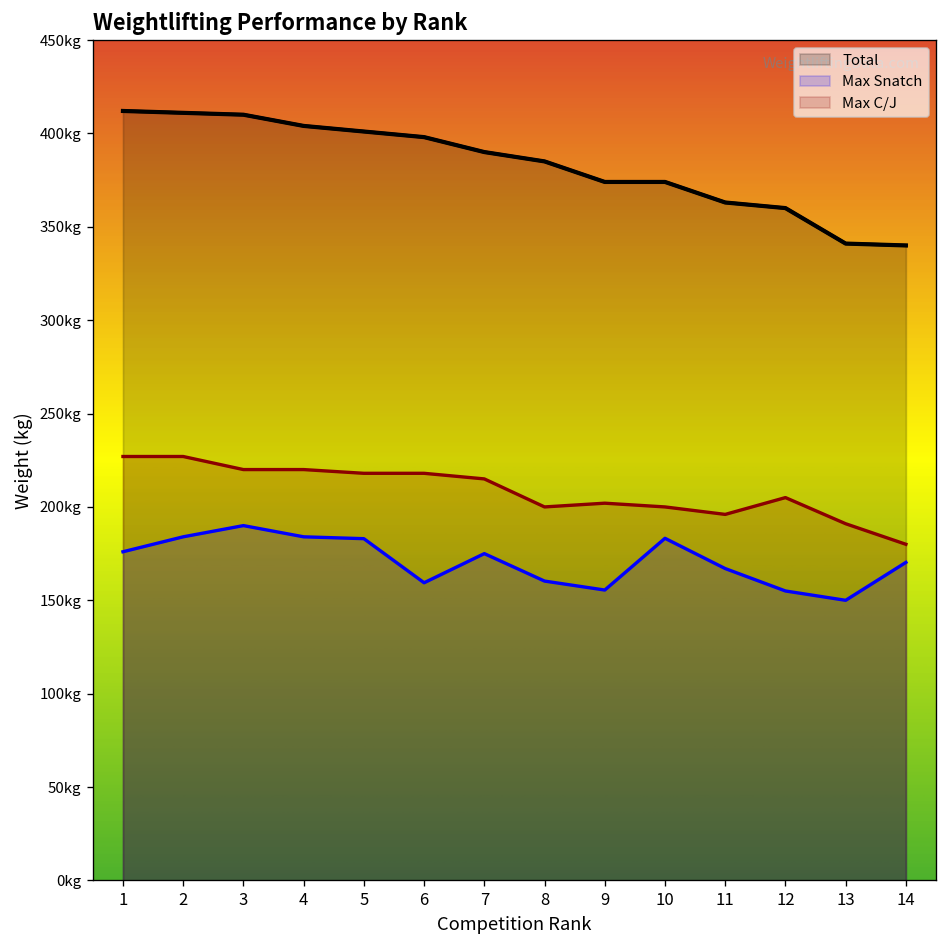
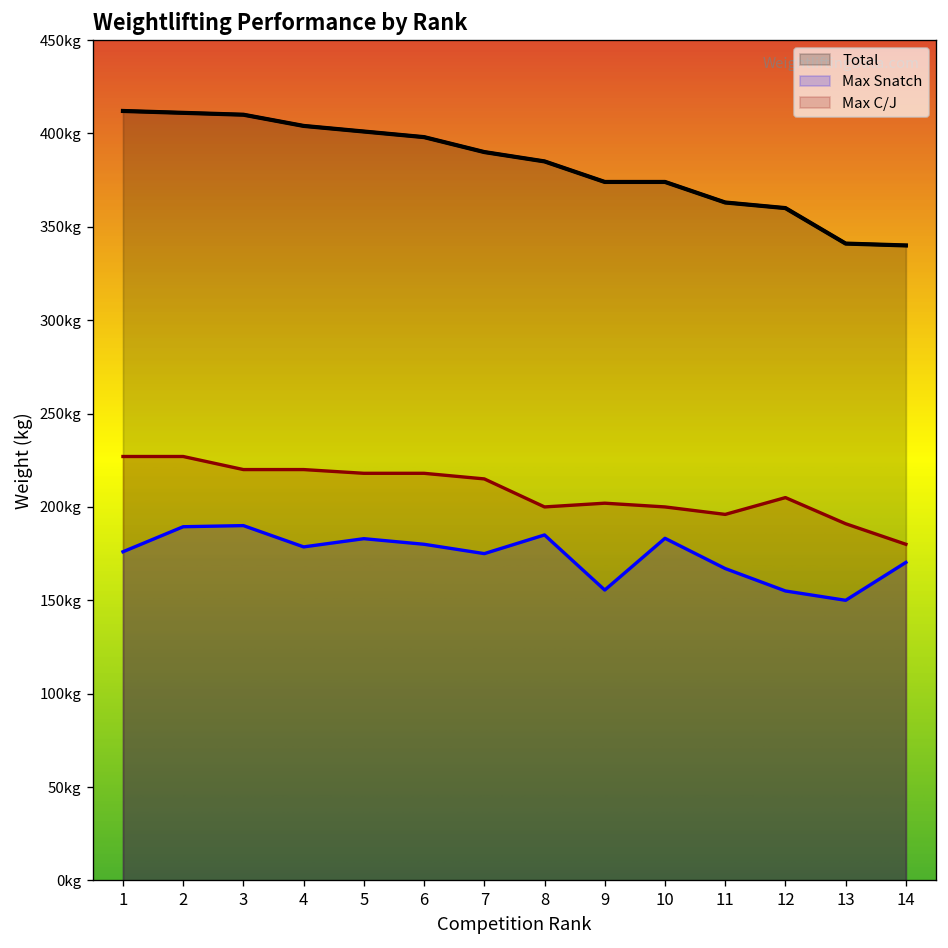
  {
    "Max Snatch": {
      "1": "176kg",
-     "2": "184kg",
+     "2": "189kg",
      "3": "190kg",
-     "4": "184kg",
+     "4": "179kg",
      "5": "183kg",
-     "6": "159kg",
+     "6": "180kg",
      "7": "175kg",
-     "8": "160kg",
+     "8": "185kg",
      "9": "156kg",
      "10": "183kg",
      "11": "167kg",
      "12": "155kg",
      "13": "150kg",
      "14": "170kg"
    }
  }
